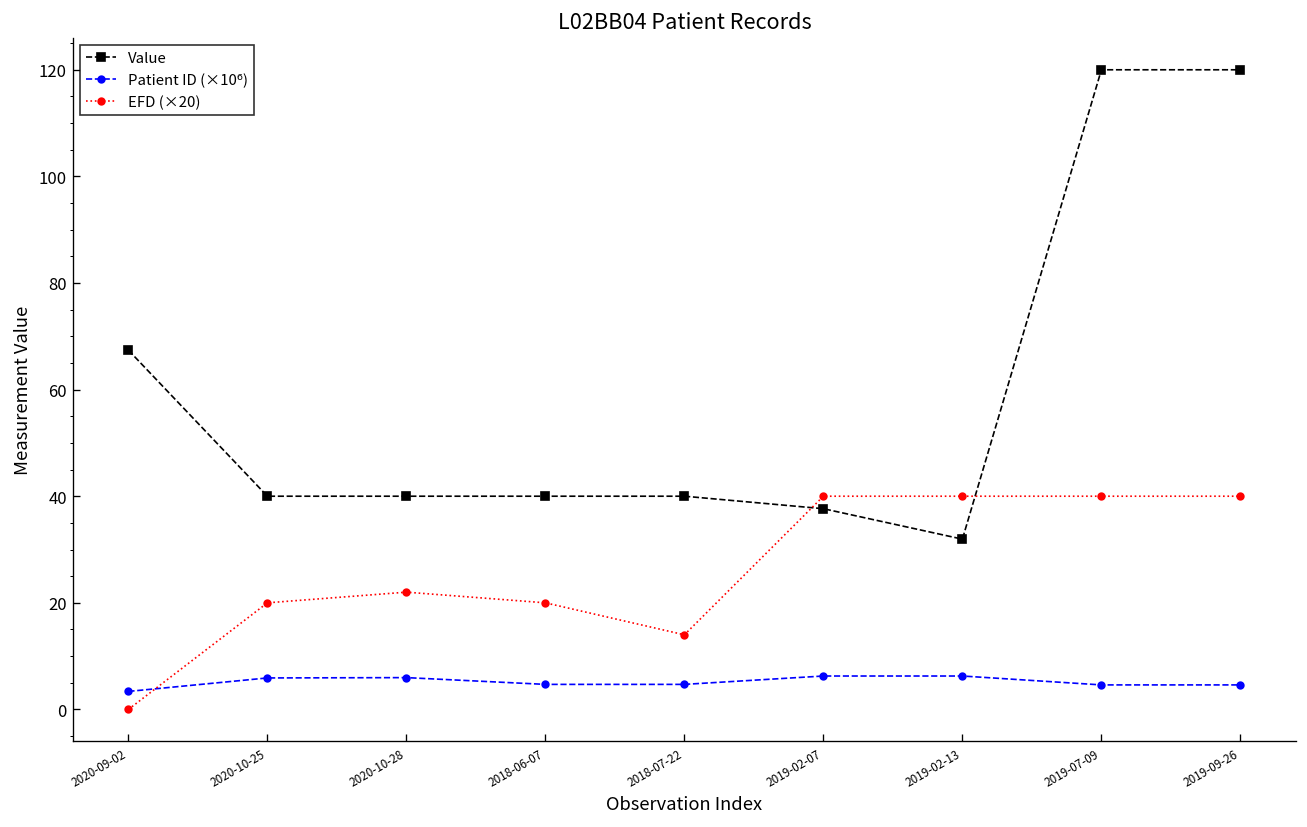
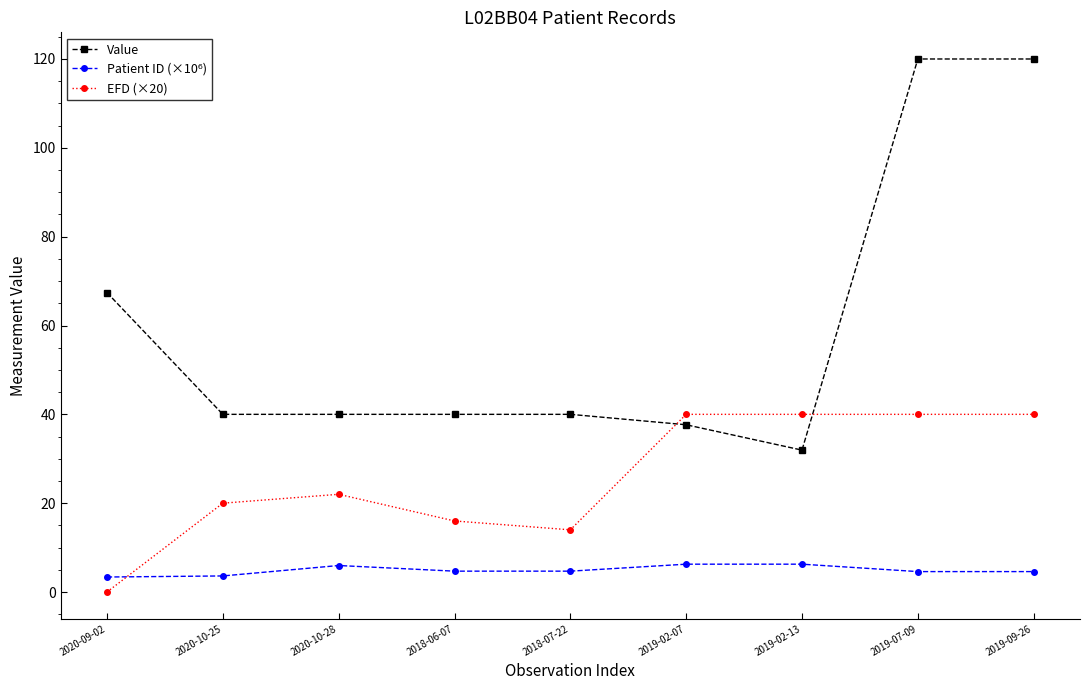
  {
    "Value": {
      "2020-09-02": 67,
      "2020-10-25": 40,
      "2020-10-28": 40,
      "2018-06-07": 40,
      "2018-07-22": 40,
      "2019-02-07": 38,
      "2019-02-13": 32,
      "2019-07-09": 120,
      "2019-09-26": 120
    },
    "Patient ID (×10⁶)": {
      "2020-09-02": 3,
-     "2020-10-25": 6,
+     "2020-10-25": 4,
      "2020-10-28": 6,
      "2018-06-07": 5,
      "2018-07-22": 5,
      "2019-02-07": 6,
      "2019-02-13": 6,
      "2019-07-09": 5,
      "2019-09-26": 5
    },
    "EFD (×20)": {
      "2020-09-02": 0,
      "2020-10-25": 20,
      "2020-10-28": 22,
-     "2018-06-07": 20,
+     "2018-06-07": 16,
      "2018-07-22": 14,
      "2019-02-07": 40,
      "2019-02-13": 40,
      "2019-07-09": 40,
      "2019-09-26": 40
    }
  }
